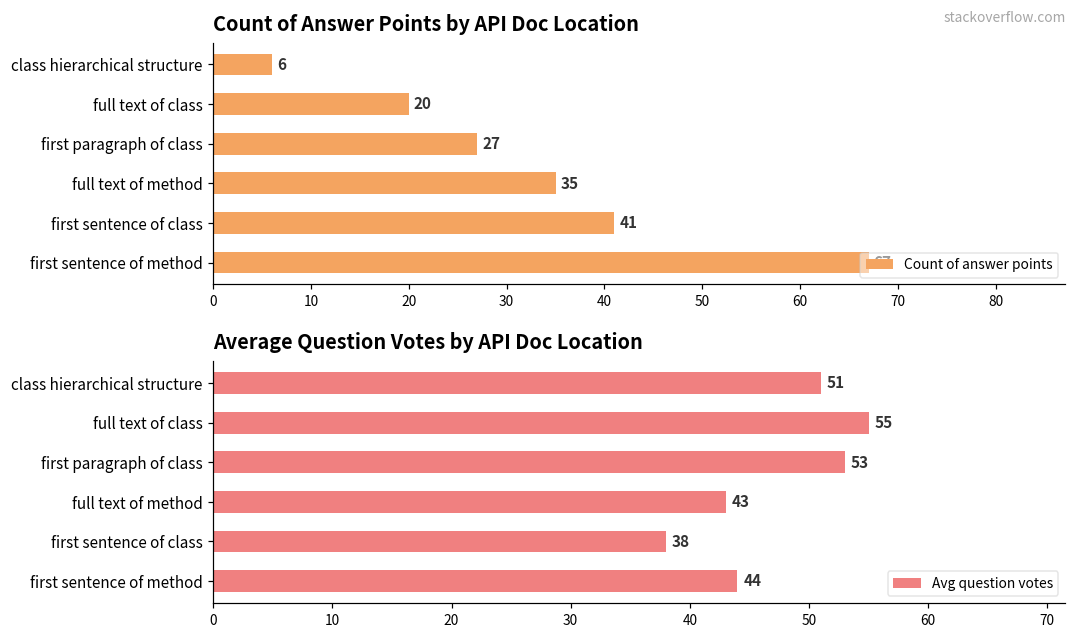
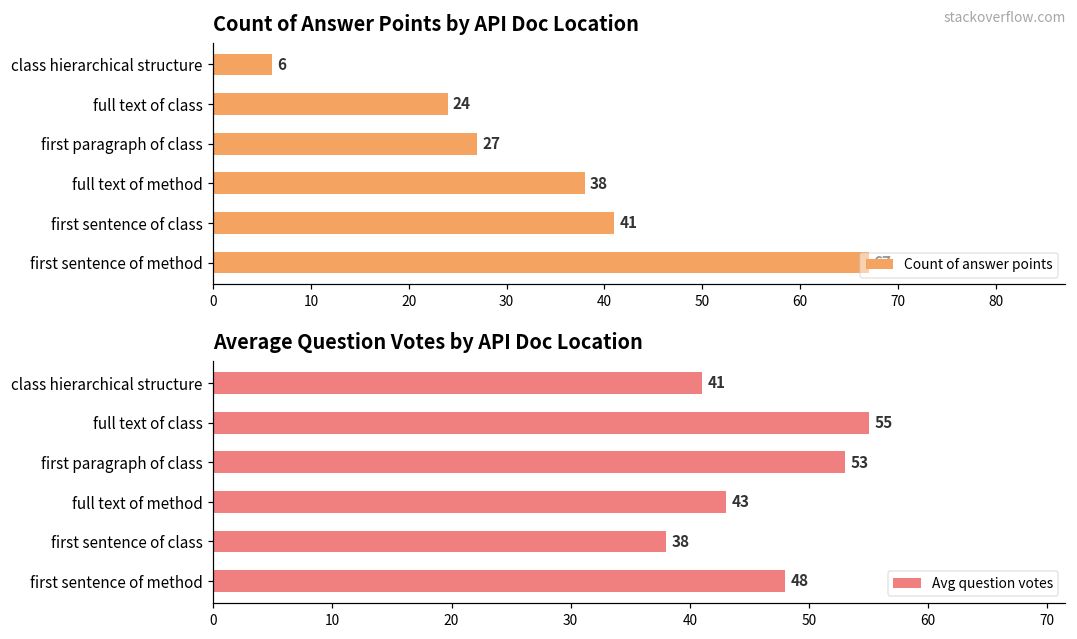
  {
    "Count of Answer Points by API Doc Location": {
      "class hierarchical structure": 6,
-     "full text of class": 20,
+     "full text of class": 24,
      "first paragraph of class": 27,
-     "full text of method": 35,
+     "full text of method": 38,
      "first sentence of class": 41
    },
    "Average Question Votes by API Doc Location": {
-     "class hierarchical structure": 51,
+     "class hierarchical structure": 41,
      "full text of class": 55,
      "first paragraph of class": 53,
      "full text of method": 43,
      "first sentence of class": 38,
-     "first sentence of method": 44
+     "first sentence of method": 48
    }
  }
